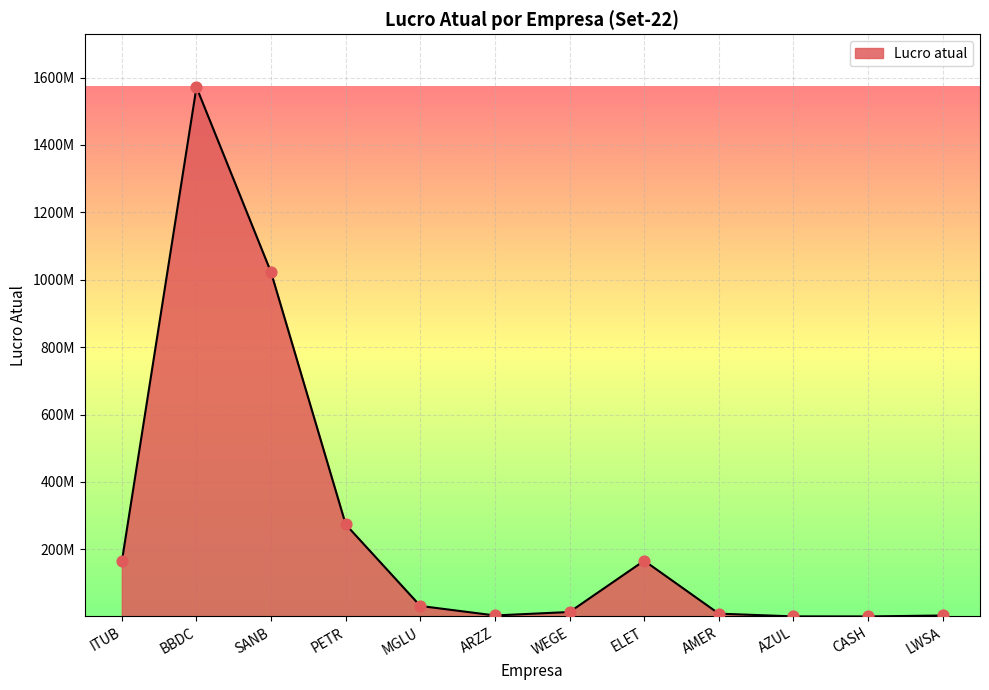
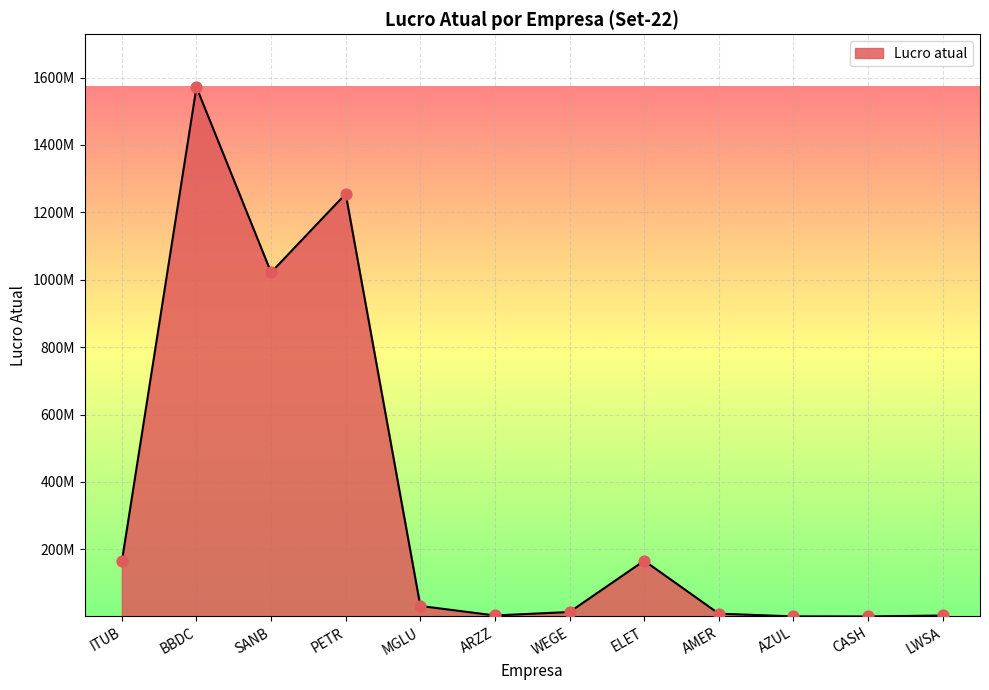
  {
    "ITUB": 160000000,
    "BBDC": 1570000000,
    "SANB": 1020000000,
-   "PETR": 270000000,
+   "PETR": 1260000000,
    "MGLU": 30000000,
    "ARZZ": 0,
    "WEGE": 10000000,
    "ELET": 170000000,
    "AMER": 10000000,
    "AZUL": 0,
    "CASH": 0,
    "LWSA": 0
  }
